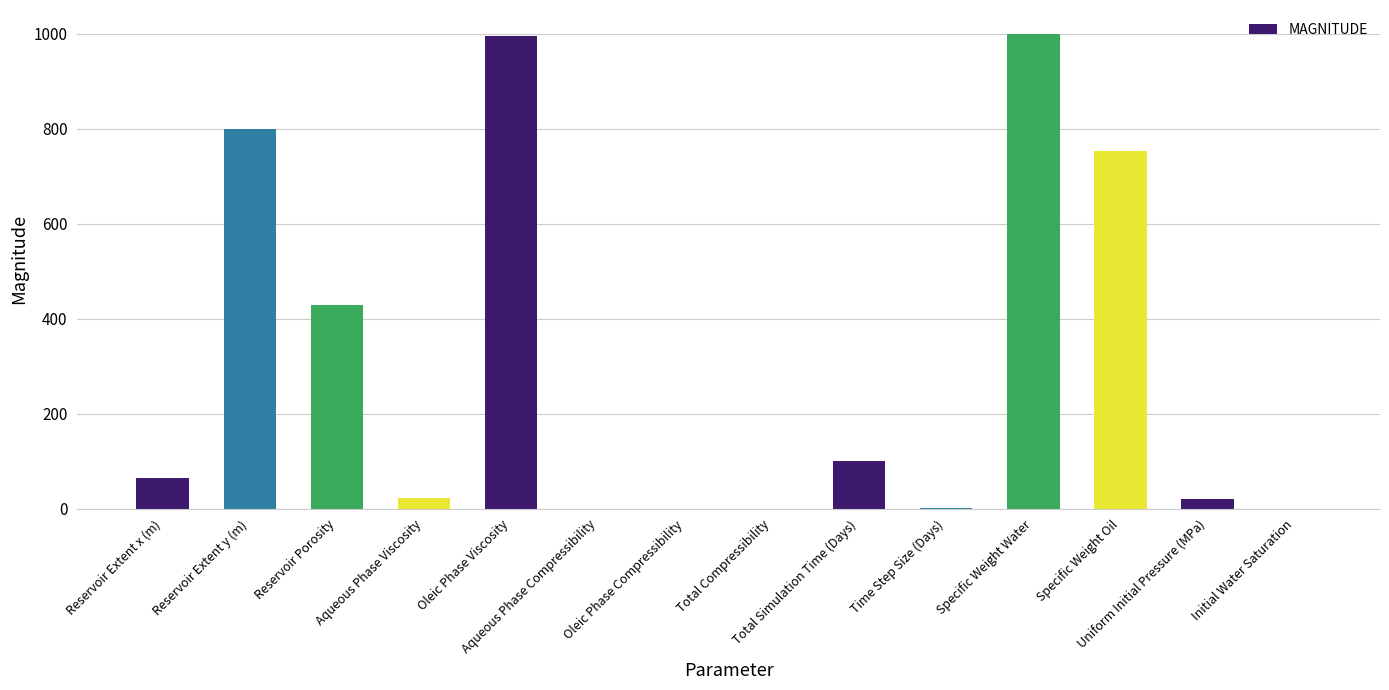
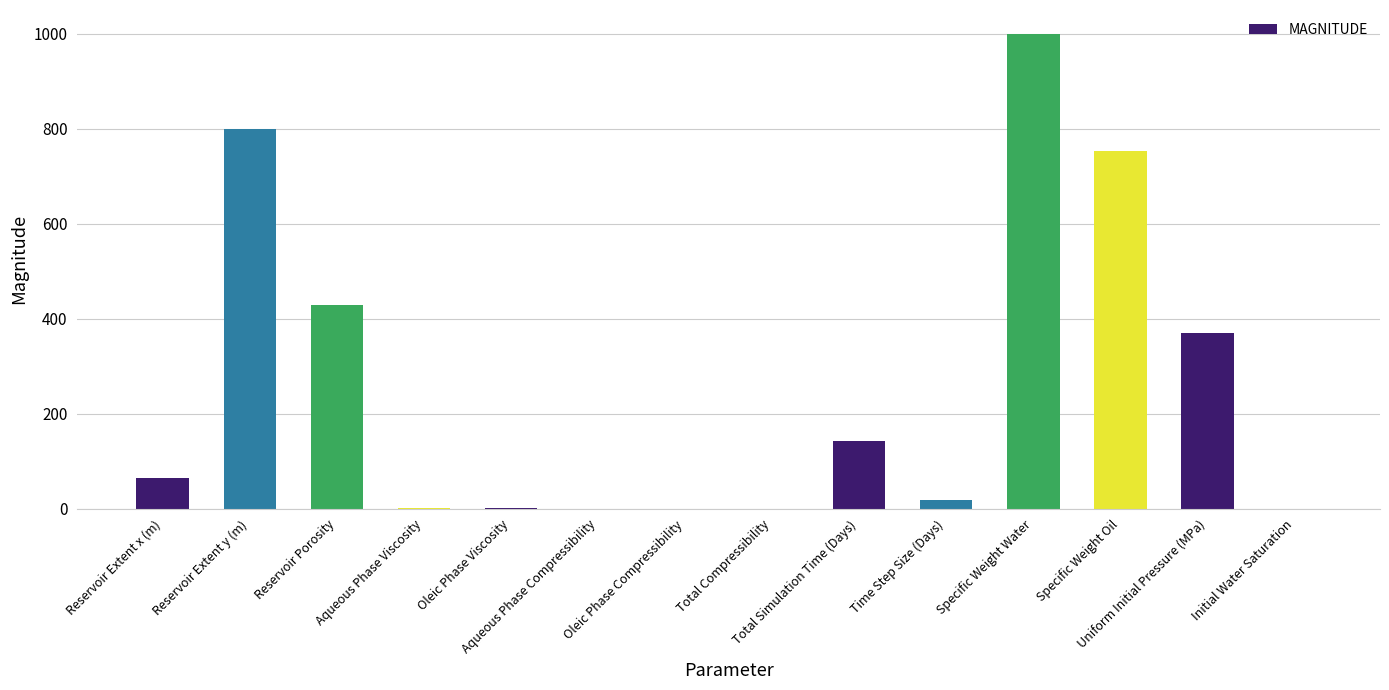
  {
    "Reservoir Extent x (m)": 70,
    "Reservoir Extent y (m)": 800,
    "Reservoir Porosity": 430,
-   "Aqueous Phase Viscosity": 20,
-   "Oleic Phase Viscosity": 1000,
+   "Aqueous Phase Viscosity": 0,
+   "Oleic Phase Viscosity": 0,
    "Aqueous Phase Compressibility": 0,
    "Oleic Phase Compressibility": 0,
    "Total Compressibility": 0,
-   "Total Simulation Time (Days)": 100,
-   "Time Step Size (Days)": 0,
+   "Total Simulation Time (Days)": 140,
+   "Time Step Size (Days)": 20,
    "Specific Weight Water": 1000,
    "Specific Weight Oil": 750,
-   "Uniform Initial Pressure (MPa)": 20,
+   "Uniform Initial Pressure (MPa)": 370,
    "Initial Water Saturation": 0
  }
